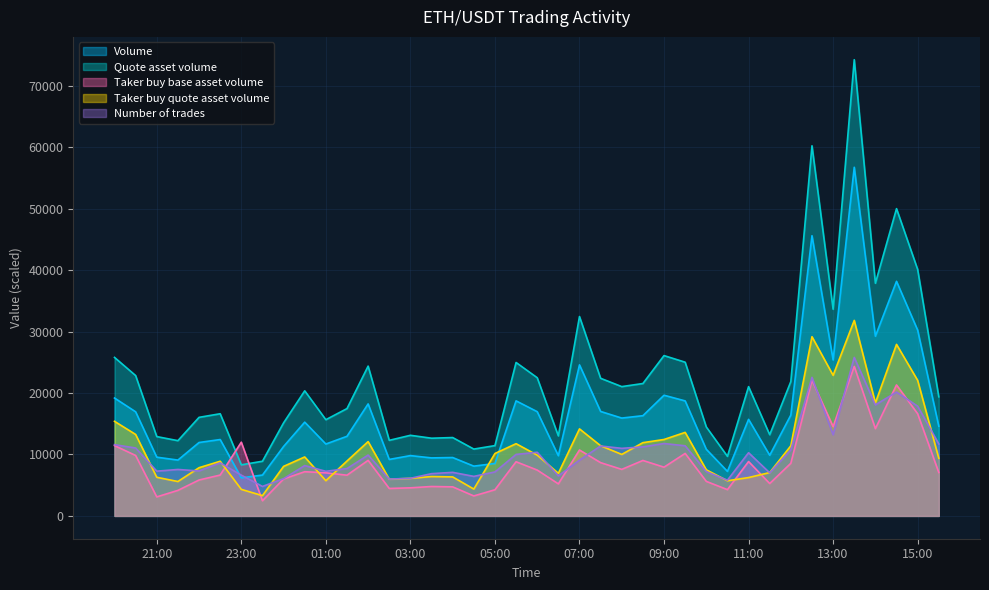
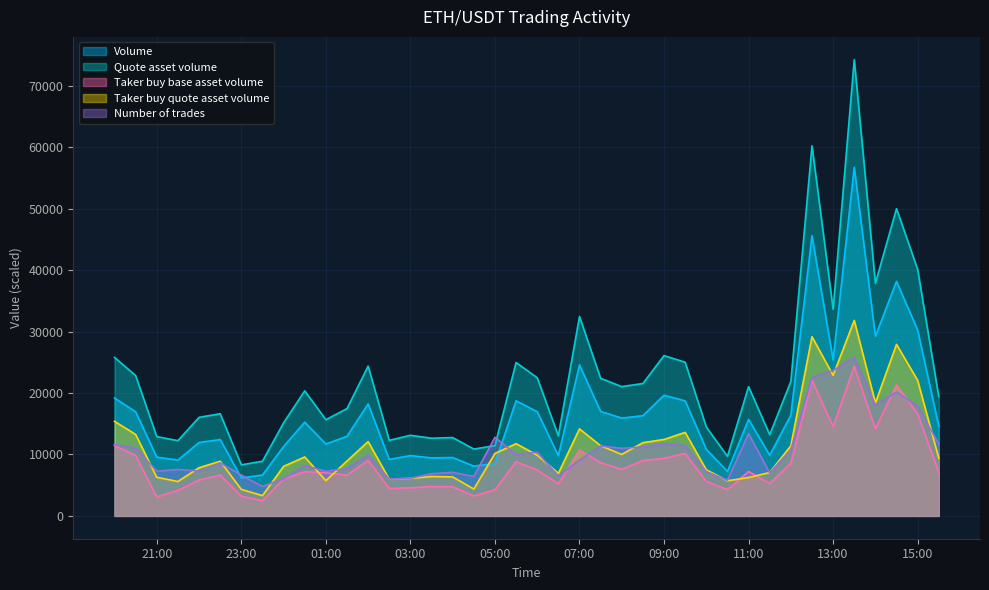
  {
    "Taker buy base asset volume": {
      "21:00": 3000,
-     "23:00": 12000,
+     "23:00": 3000,
      "03:00": 5000,
      "05:00": 4000,
      "07:00": 11000,
-     "09:00": 8000,
-     "11:00": 9000,
+     "09:00": 9000,
+     "11:00": 7000,
      "13:00": 15000,
      "15:00": 17000
    },
    "Taker buy quote asset volume": {
      "21:00": 6000,
      "23:00": 4000,
      "01:00": 6000,
      "05:00": 10000,
      "07:00": 14000,
      "09:00": 12000,
      "11:00": 6000,
      "13:00": 23000,
      "15:00": 22000
    },
    "Number of trades": {
      "21:00": 7000,
      "23:00": 7000,
-     "05:00": 7000,
+     "05:00": 13000,
      "07:00": 9000,
      "09:00": 12000,
-     "11:00": 10000,
-     "13:00": 13000,
+     "11:00": 13000,
+     "13:00": 24000,
      "15:00": 18000
    }
  }
